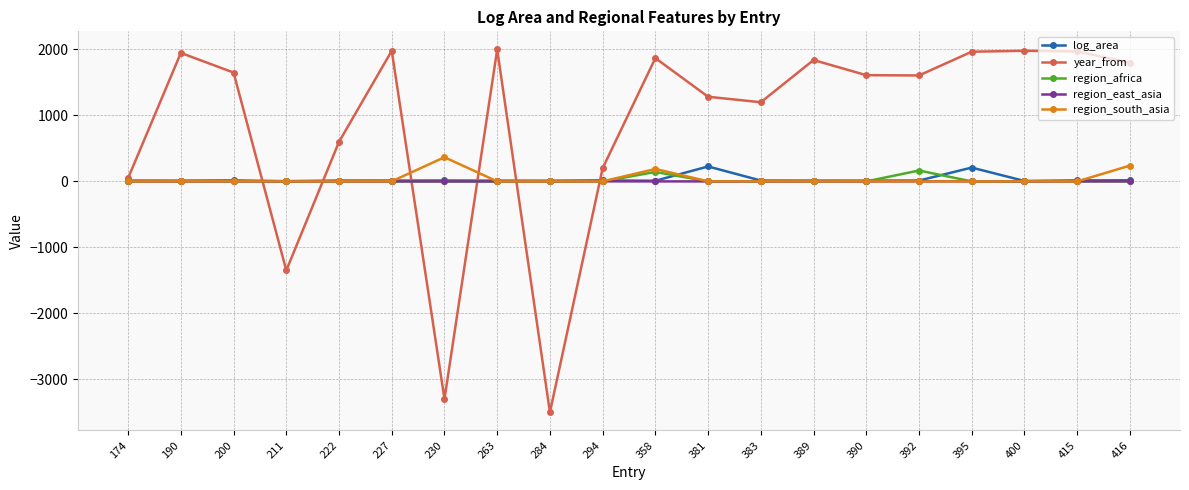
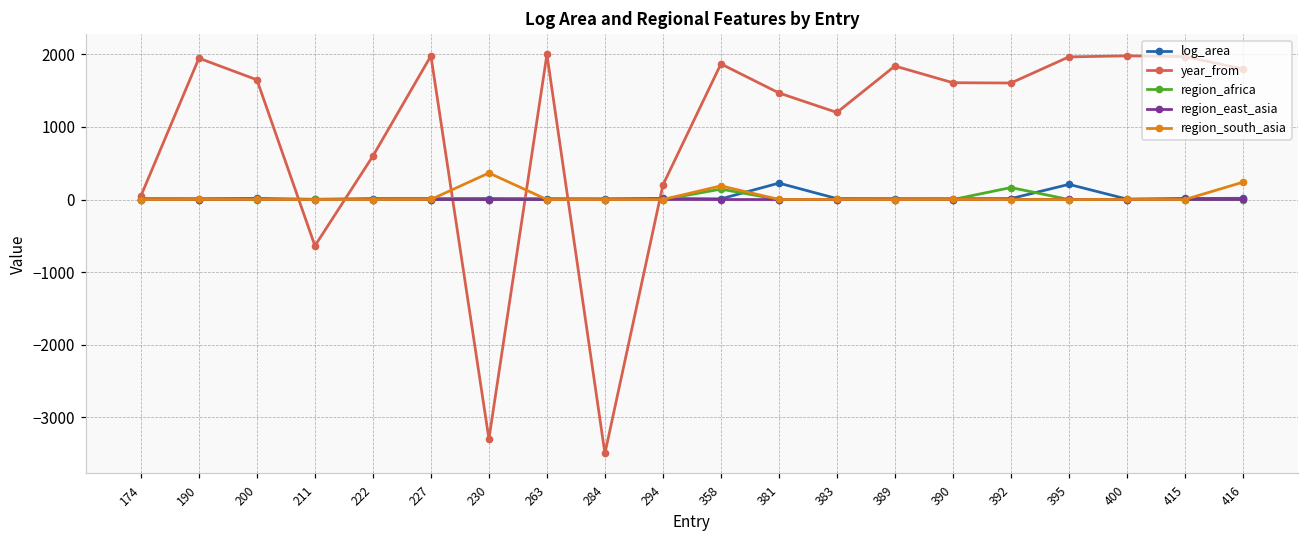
  {
    "log_area": {
      "381": 200,
      "395": 200
    },
    "year_from": {
      "190": 1900,
      "200": 1700,
-     "211": -1400,
+     "211": -600,
      "222": 600,
      "227": 2000,
      "230": -3300,
      "263": 2000,
      "284": -3500,
      "294": 200,
      "358": 1900,
-     "381": 1300,
+     "381": 1500,
      "383": 1200,
      "389": 1800,
      "390": 1600,
      "392": 1600,
      "395": 2000,
      "400": 2000
    },
    "region_africa": {
      "358": 100,
      "392": 200
    },
    "region_south_asia": {
      "230": 400,
      "358": 200,
      "416": 200
    }
  }
